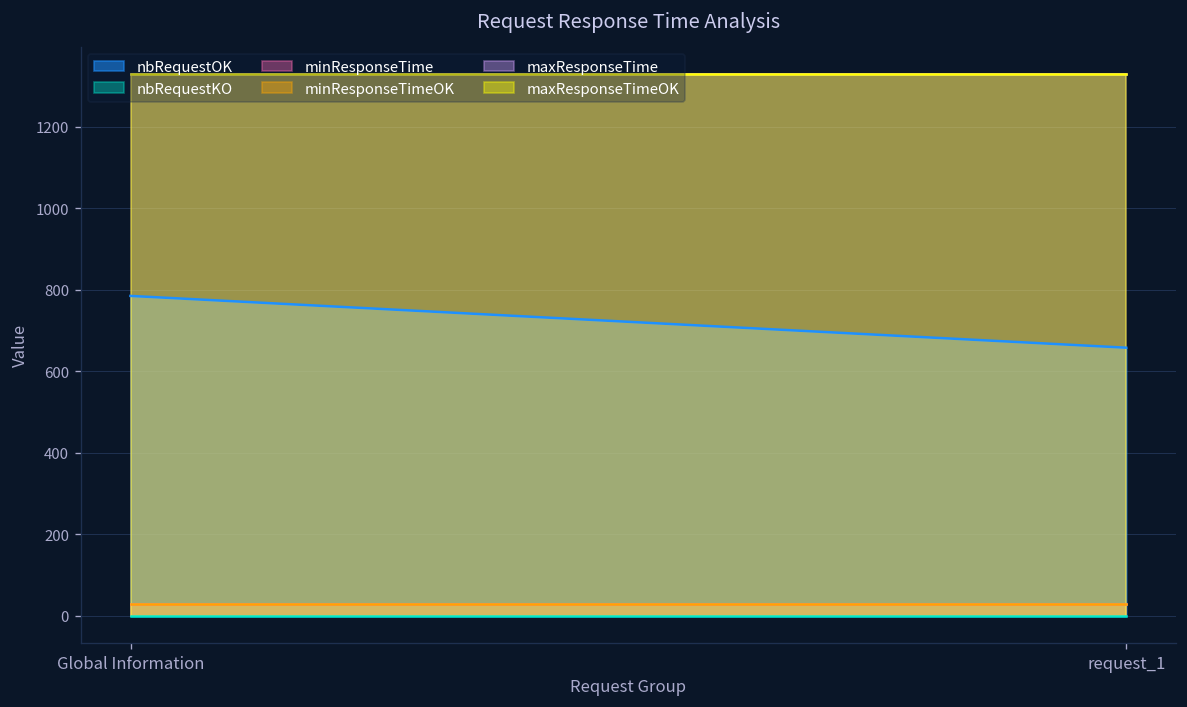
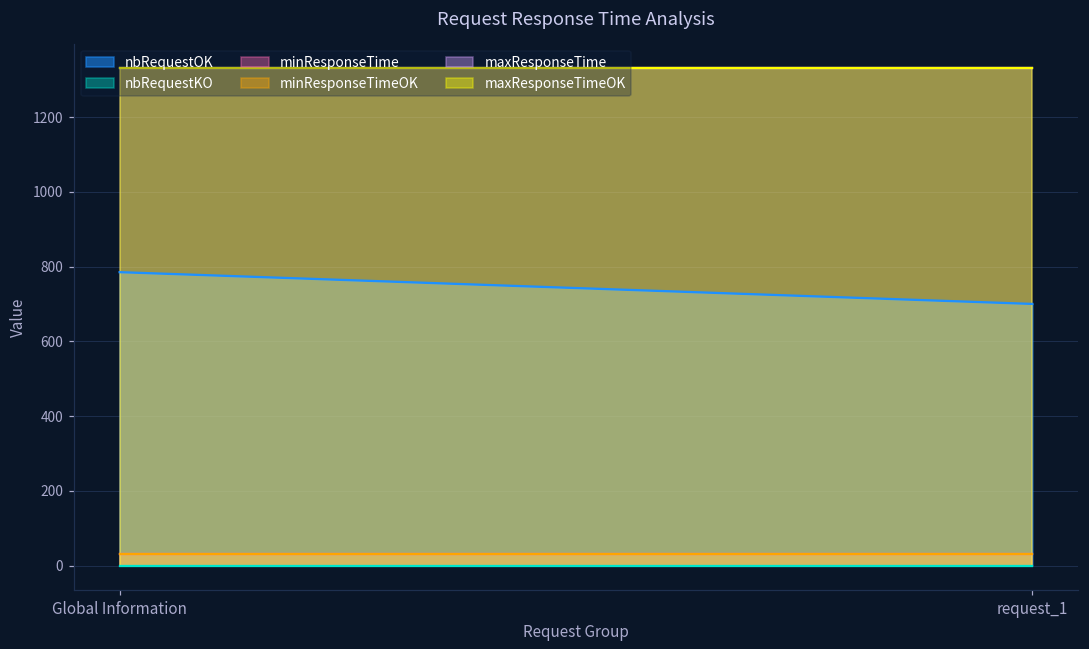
  {
    "nbRequestOK": {
      "Global Information": 790,
-     "request_1": 660
+     "request_1": 700
    },
    "nbRequestKO": {
      "Global Information": 0,
      "request_1": 0
    }
  }
